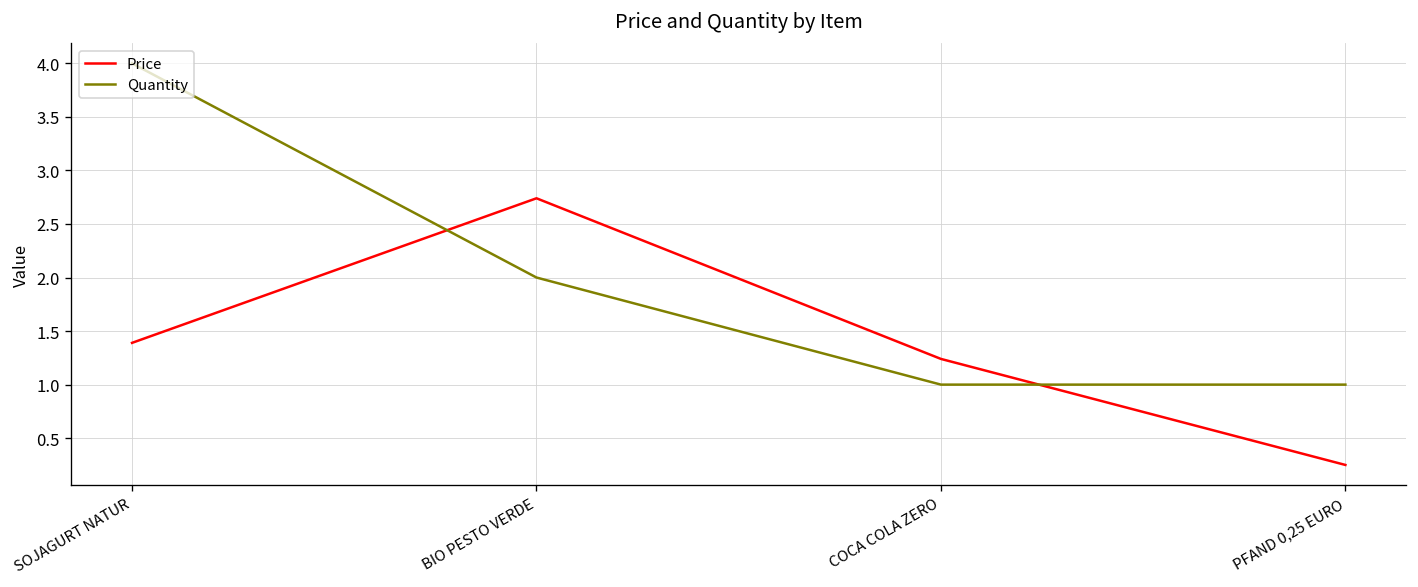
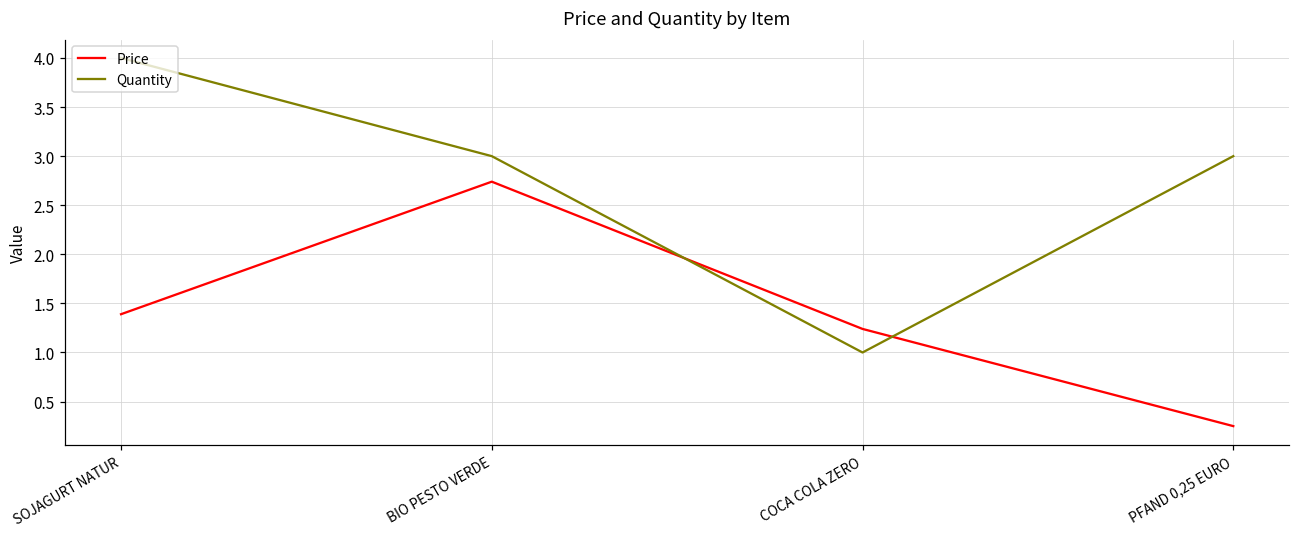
  {
    "Price": {
      "SOJAGURT NATUR": 1.4,
      "BIO PESTO VERDE": 2.7,
      "COCA COLA ZERO": 1.2,
      "PFAND 0,25 EURO": 0.3
    },
    "Quantity": {
-     "BIO PESTO VERDE": 2,
+     "BIO PESTO VERDE": 3,
      "COCA COLA ZERO": 1,
-     "PFAND 0,25 EURO": 1
+     "PFAND 0,25 EURO": 3
    }
  }
